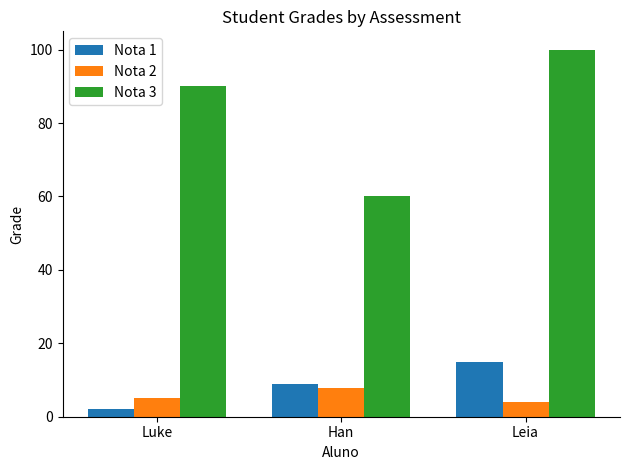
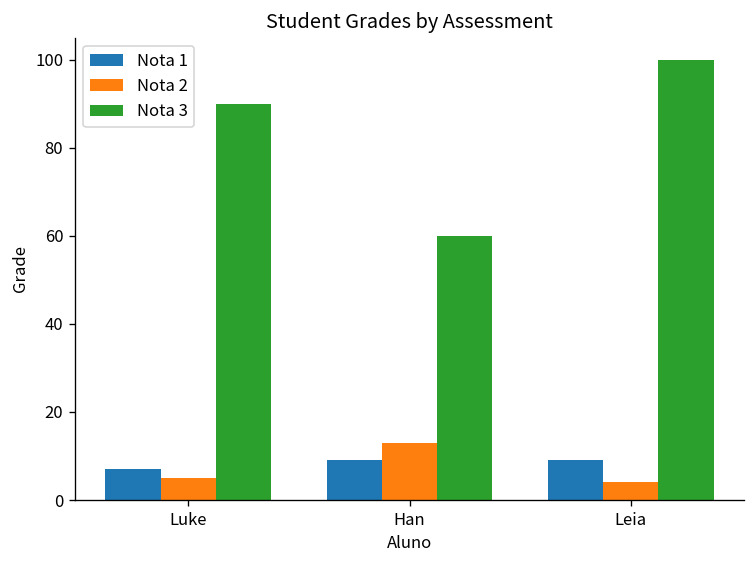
  {
    "Nota 1": {
-     "Luke": 2,
+     "Luke": 7,
      "Han": 9,
-     "Leia": 15
+     "Leia": 9
    },
    "Nota 2": {
      "Luke": 5,
-     "Han": 8,
+     "Han": 13,
      "Leia": 4
    },
    "Nota 3": {
      "Luke": 90,
      "Han": 60,
      "Leia": 100
    }
  }
